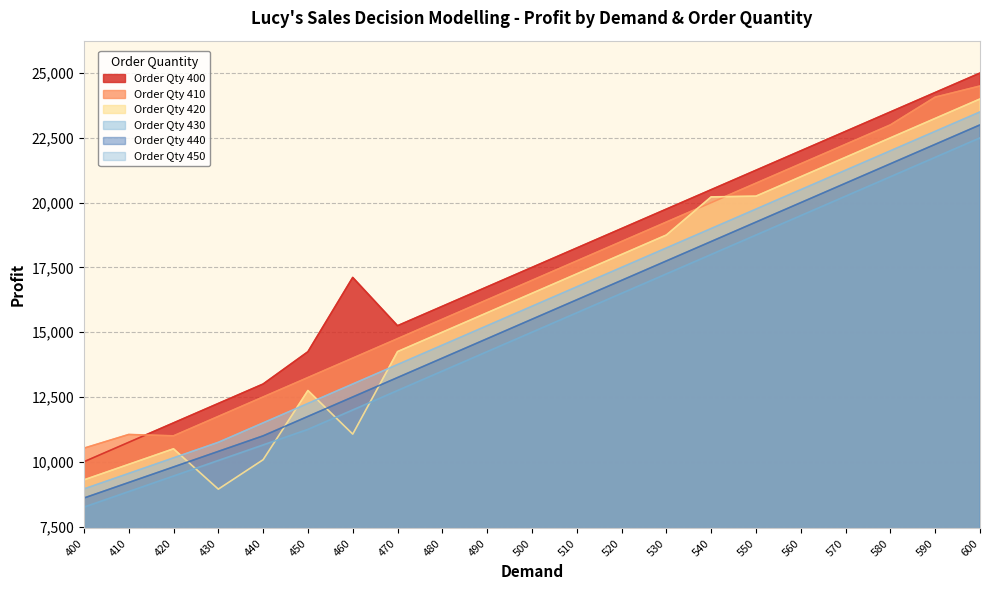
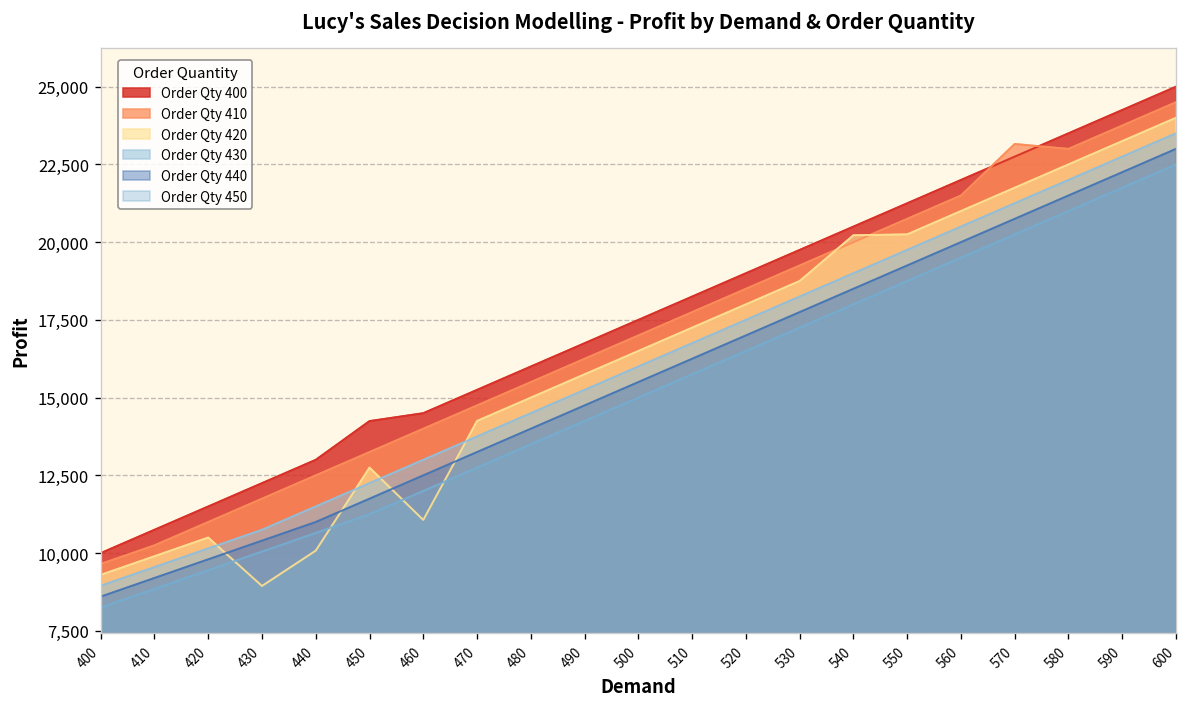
  {
    "Order Qty 400": {
      "400": "10,000",
      "410": "10,800",
      "420": "11,500",
      "430": "12,300",
      "440": "13,000",
      "450": "14,200",
-     "460": "17,100",
+     "460": "14,500",
      "470": "15,300",
      "480": "16,000",
      "490": "16,800",
      "500": "17,500",
      "510": "18,300",
      "520": "19,000",
      "530": "19,800",
      "540": "20,500",
      "550": "21,300",
      "560": "22,000",
      "570": "22,800",
      "580": "23,500",
      "590": "24,300",
      "600": "25,000"
    },
    "Order Qty 410": {
-     "400": "10,500",
-     "410": "11,100",
+     "400": "9,700",
+     "410": "10,300",
      "420": "11,000",
      "430": "11,800",
      "440": "12,500",
      "450": "13,300",
      "460": "14,000",
      "470": "14,800",
      "480": "15,500",
      "490": "16,300",
      "500": "17,000",
      "510": "17,800",
      "520": "18,500",
      "530": "19,300",
      "540": "20,000",
      "550": "20,800",
      "560": "21,500",
-     "570": "22,300",
+     "570": "23,200",
      "580": "23,000",
-     "590": "24,100",
+     "590": "23,800",
      "600": "24,500"
    },
    "Order Qty 420": {
      "400": "9,300",
      "410": "9,900",
      "420": "10,500",
      "430": "8,900",
      "440": "10,100",
      "450": "12,800",
      "460": "11,100",
      "470": "14,300",
      "480": "15,000",
      "490": "15,800",
      "500": "16,500",
      "510": "17,300",
      "520": "18,000",
      "530": "18,800",
      "540": "20,200",
      "550": "20,300",
      "560": "21,000",
      "570": "21,800",
      "580": "22,500",
      "590": "23,300",
      "600": "24,000"
    }
  }
